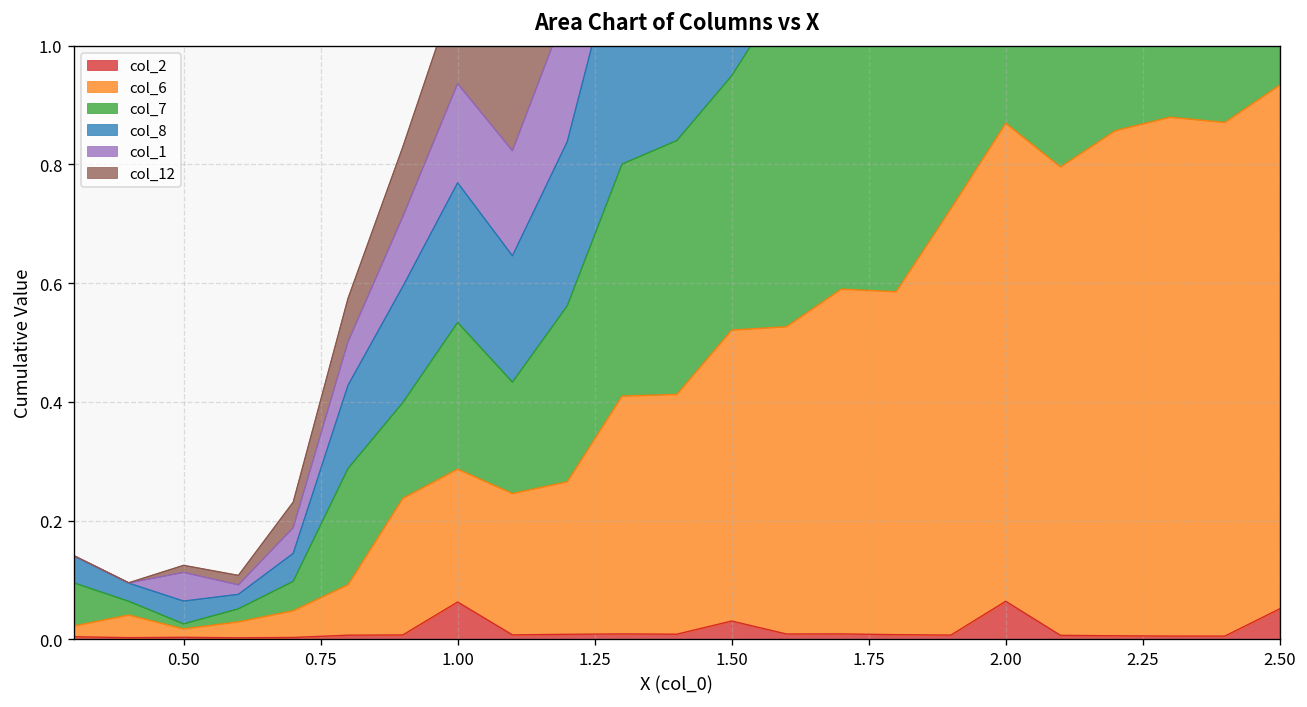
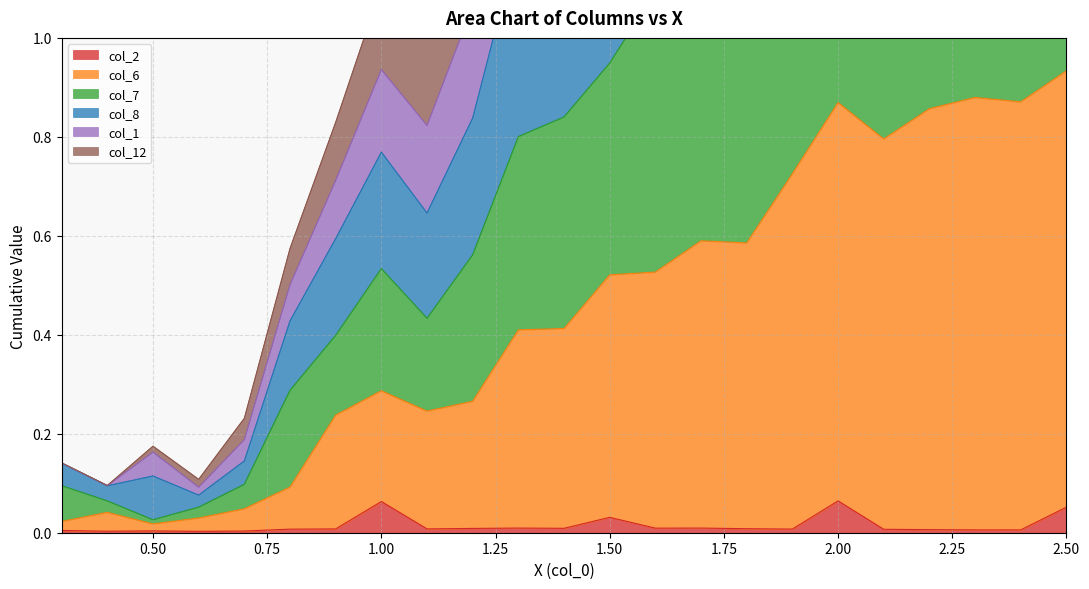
  {
    "col_2": {
      "0.50": 0.00,
      "1.00": 0.06,
      "1.50": 0.03,
      "2.00": 0.06,
      "2.50": 0.05
    },
    "col_6": {
      "0.50": 0.01,
      "1.00": 0.22,
      "1.50": 0.49,
      "2.00": 0.81,
      "2.50": 0.88
    },
    "col_7": {
      "0.50": 0.01,
      "1.00": 0.25,
      "1.50": 0.43
    },
    "col_8": {
-     "0.50": 0.04,
+     "0.50": 0.09,
      "1.00": 0.24
    },
    "col_1": {
      "0.50": 0.05,
      "1.00": 0.17
    },
    "col_12": {
      "0.50": 0.01
    }
  }
